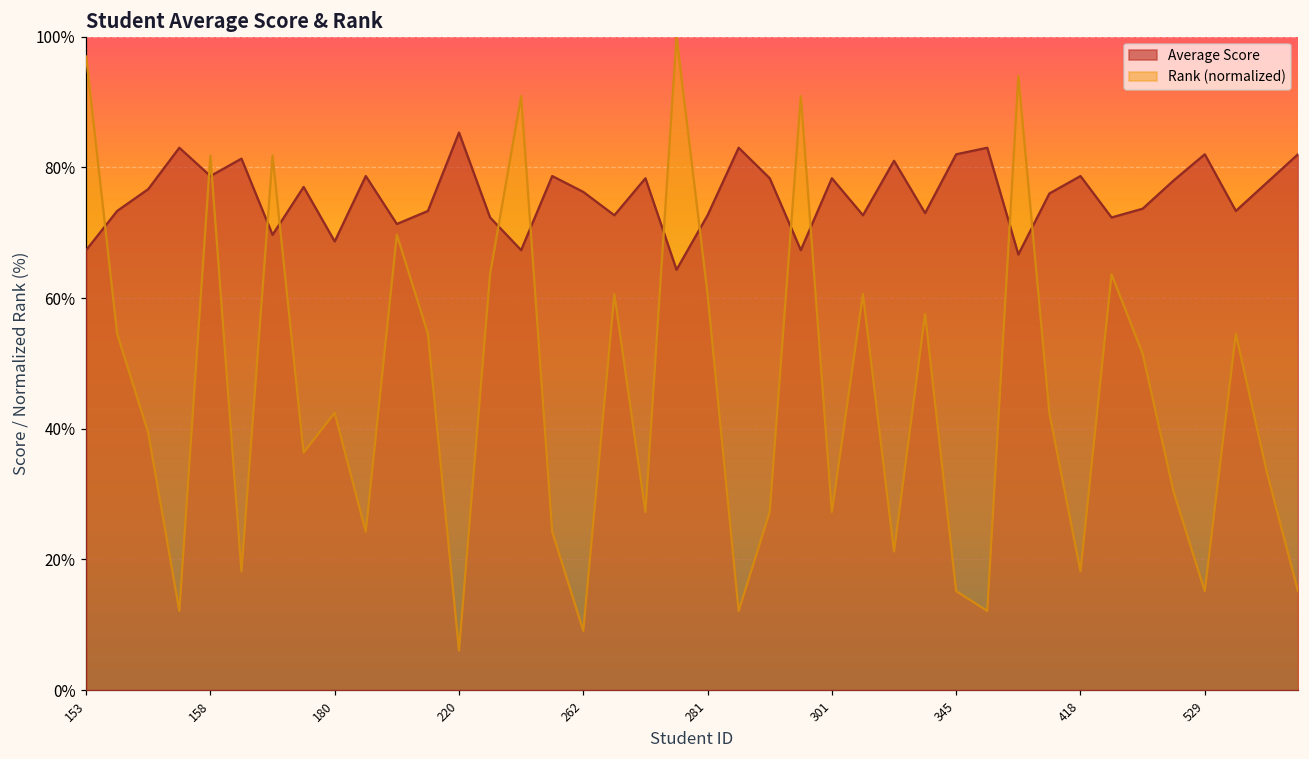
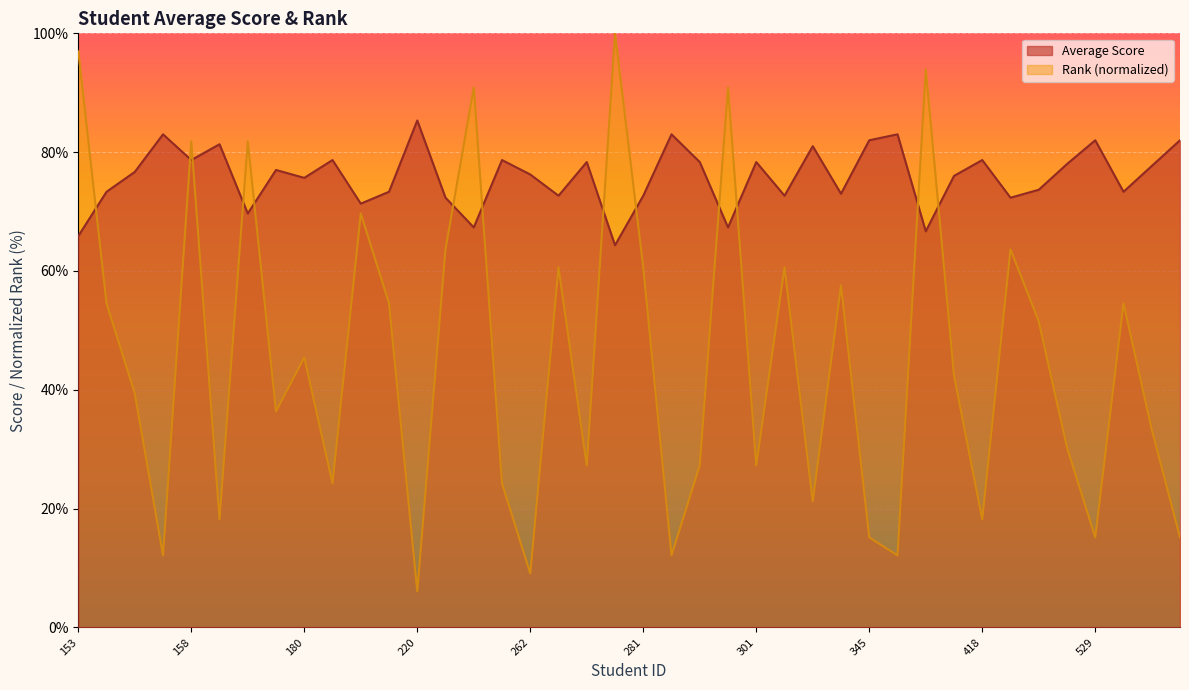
  {
    "Average Score": {
-     "153": "67%",
+     "153": "66%",
      "158": "79%",
-     "180": "69%",
+     "180": "76%",
      "220": "85%",
      "262": "76%",
      "281": "73%",
      "301": "78%",
      "345": "82%",
      "418": "79%",
      "529": "82%"
    },
    "Rank (normalized)": {
      "153": "97%",
      "158": "82%",
-     "180": "42%",
+     "180": "45%",
      "220": "6%",
      "262": "9%",
      "281": "61%",
      "301": "27%",
      "345": "15%",
      "418": "18%",
      "529": "15%"
    }
  }
